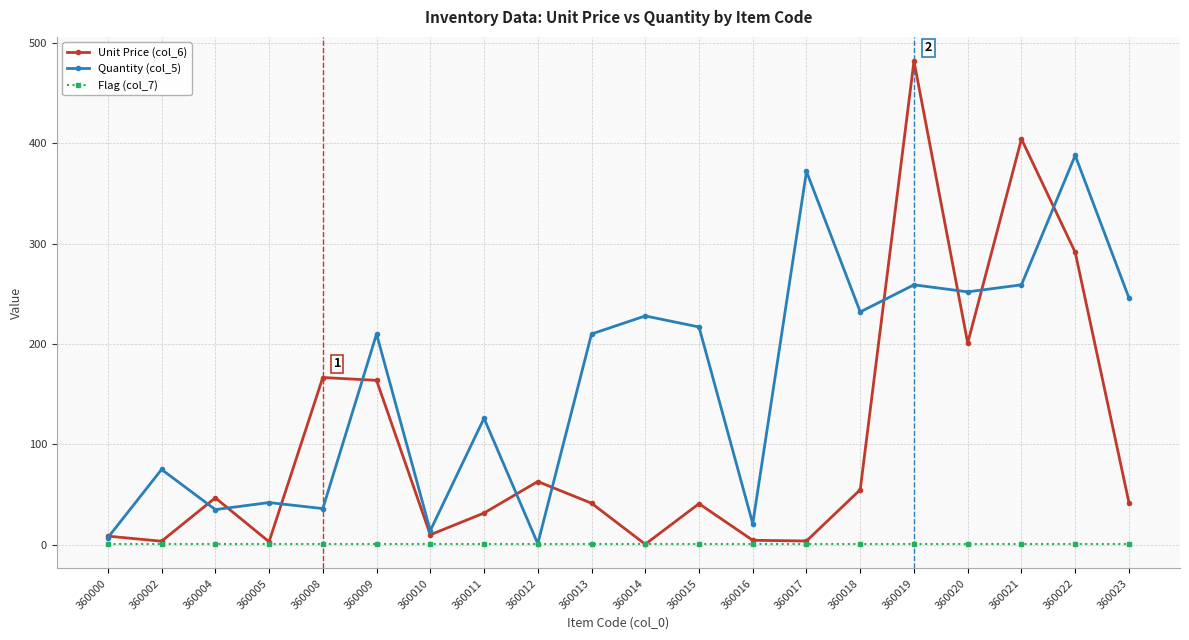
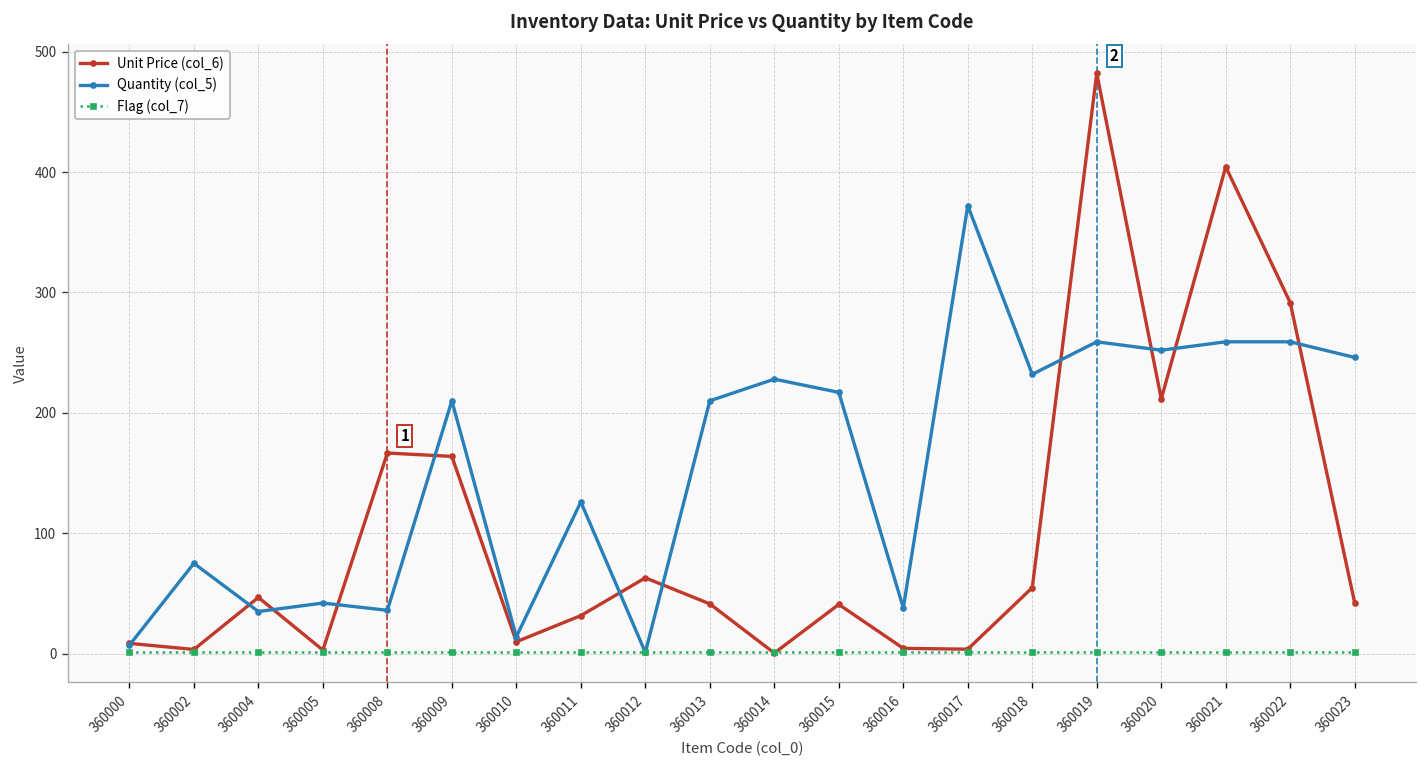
  {
    "Unit Price (col_6)": {
      "360004": 47,
      "360009": 164,
      "360010": 10,
      "360011": 32,
      "360012": 63,
      "360013": 41,
      "360015": 41,
      "360016": 4,
      "360017": 4,
      "360018": 55,
-     "360020": 201,
+     "360020": 212,
      "360021": 404,
      "360022": 291,
      "360023": 42
    },
    "Quantity (col_5)": {
      "360002": 75,
      "360004": 35,
      "360005": 42,
      "360008": 36,
      "360009": 210,
      "360010": 14,
      "360011": 126,
      "360013": 210,
      "360014": 228,
      "360015": 217,
-     "360016": 21,
+     "360016": 38,
      "360017": 372,
      "360018": 232,
      "360019": 259,
      "360020": 252,
      "360021": 259,
-     "360022": 388,
+     "360022": 259,
      "360023": 246
    },
    "Flag (col_7)": {
      "360000": 1,
      "360004": 1,
      "360008": 1,
      "360009": 1,
      "360010": 1,
      "360011": 1,
      "360013": 1,
      "360015": 1,
      "360016": 1,
      "360017": 1,
      "360018": 1,
      "360019": 1,
      "360020": 1,
      "360021": 1,
      "360022": 1,
      "360023": 1
    }
  }
